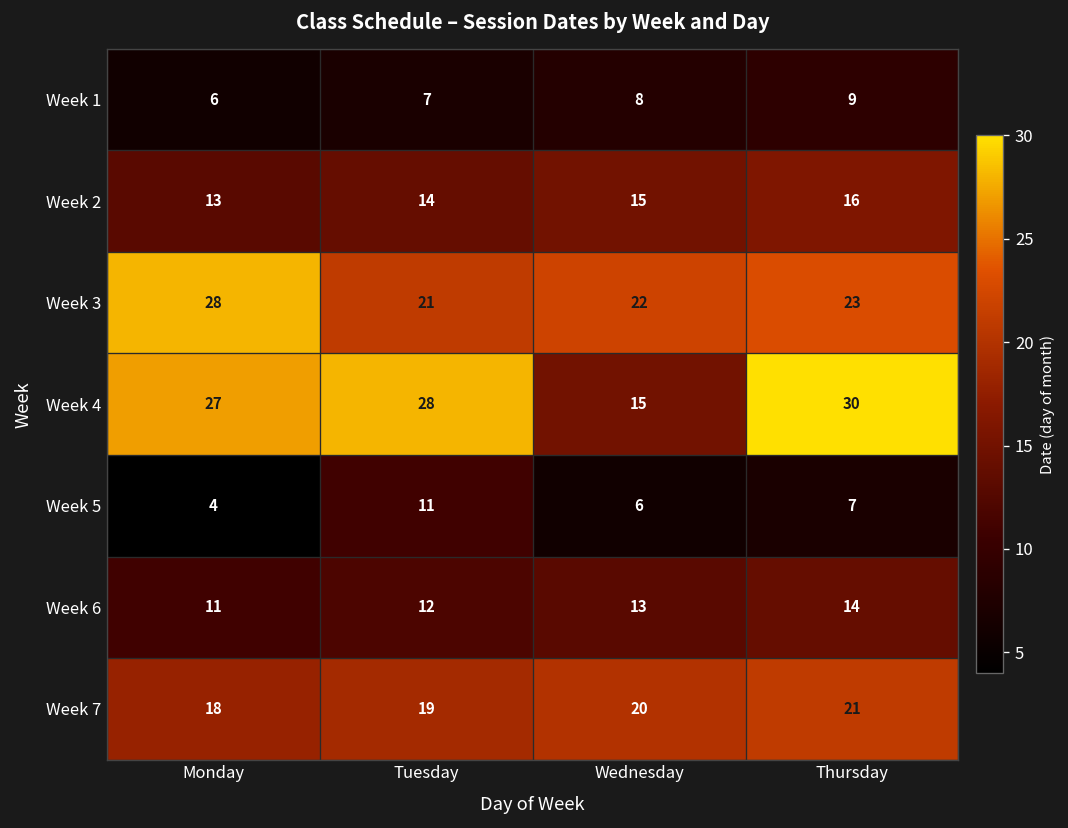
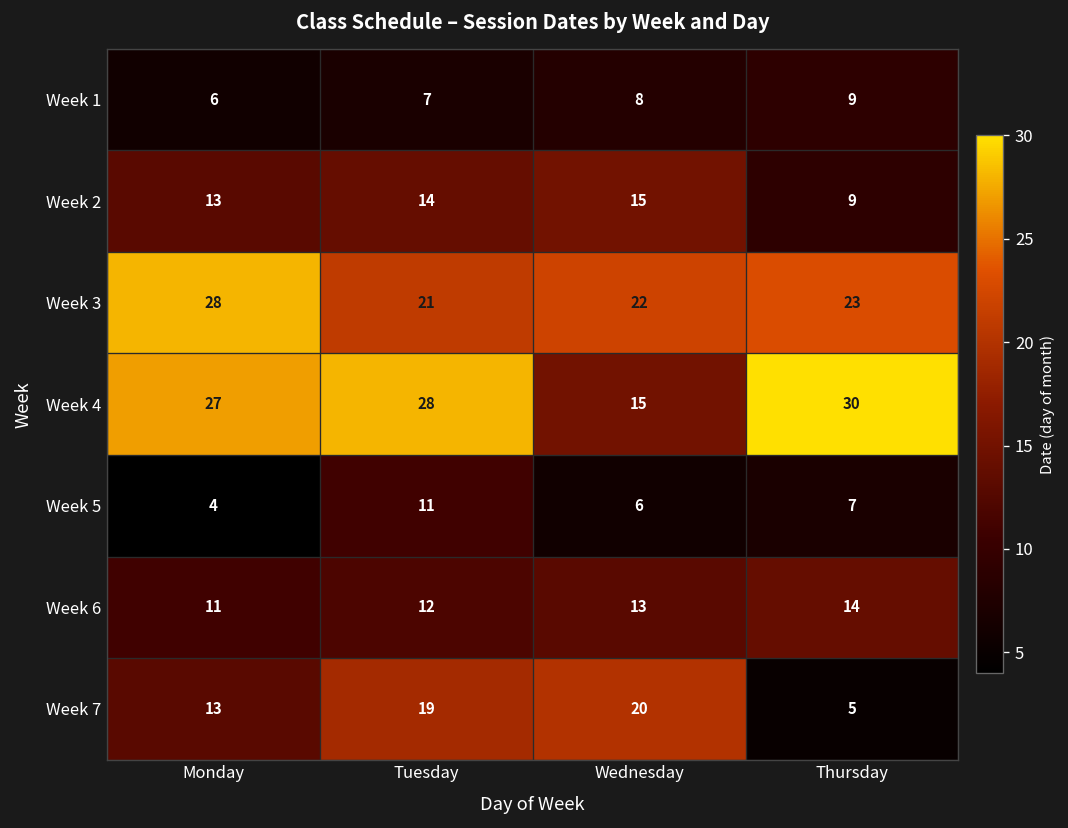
  {
    "Week 1": {
      "Monday": 6,
      "Tuesday": 7,
      "Wednesday": 8,
      "Thursday": 9
    },
    "Week 2": {
      "Monday": 13,
      "Tuesday": 14,
      "Wednesday": 15,
-     "Thursday": 16
+     "Thursday": 9
    },
    "Week 3": {
      "Monday": 28,
      "Tuesday": 21,
      "Wednesday": 22,
      "Thursday": 23
    },
    "Week 4": {
      "Monday": 27,
      "Tuesday": 28,
      "Wednesday": 15,
      "Thursday": 30
    },
    "Week 5": {
      "Monday": 4,
      "Tuesday": 11,
      "Wednesday": 6,
      "Thursday": 7
    },
    "Week 6": {
      "Monday": 11,
      "Tuesday": 12,
      "Wednesday": 13,
      "Thursday": 14
    },
    "Week 7": {
-     "Monday": 18,
+     "Monday": 13,
      "Tuesday": 19,
      "Wednesday": 20,
-     "Thursday": 21
+     "Thursday": 5
    }
  }
